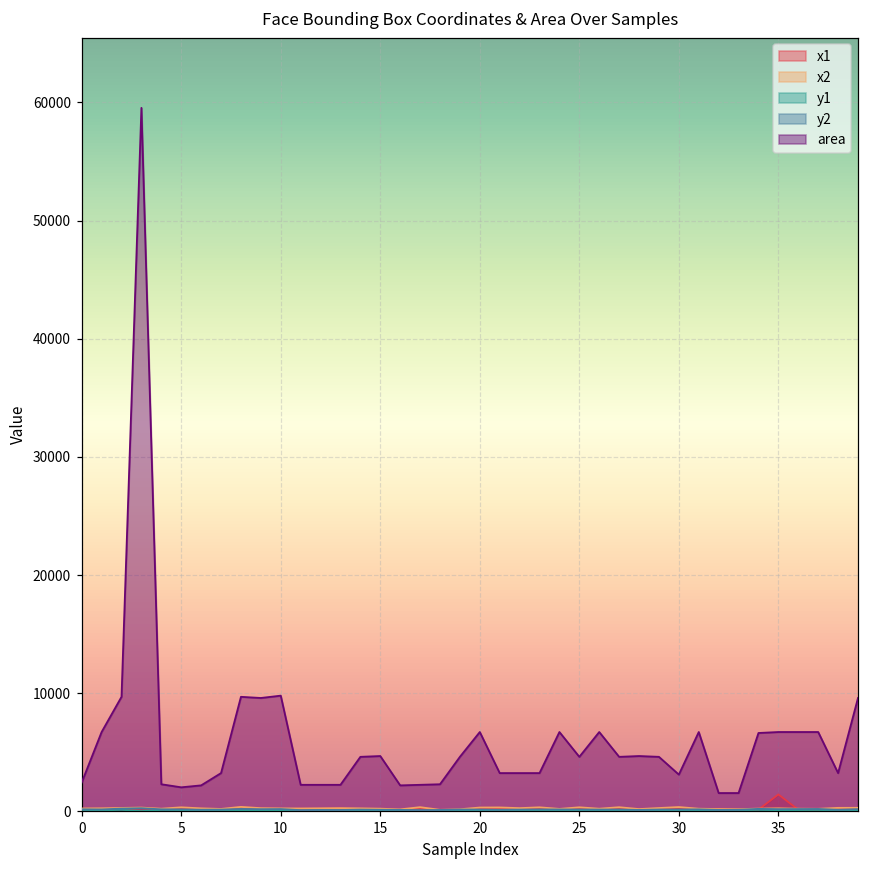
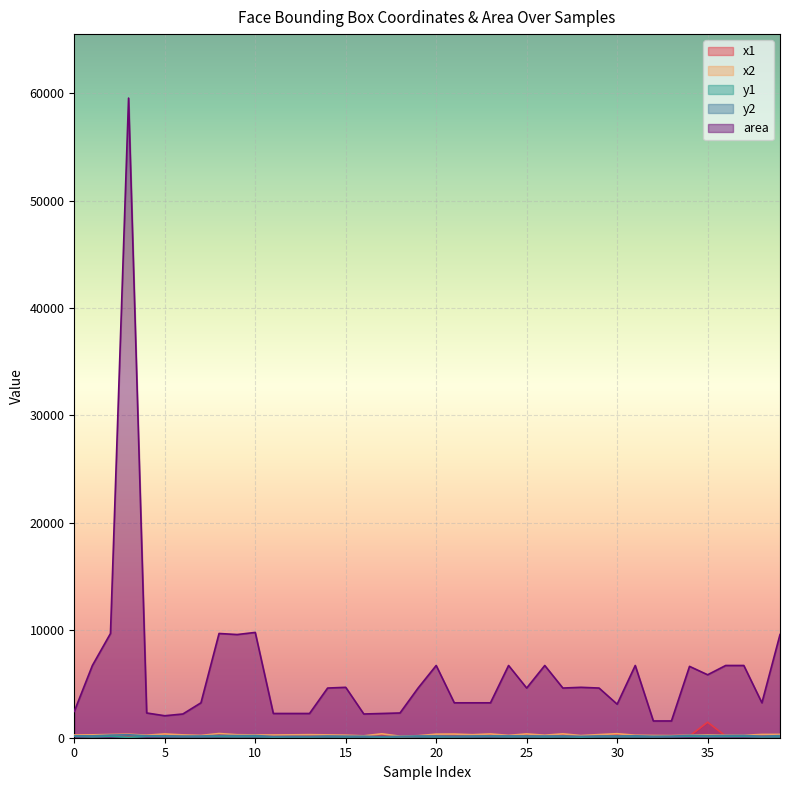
  {
    "x1": {
      "35": 1400
    },
    "area": {
      "0": 2500,
      "5": 2000,
      "10": 9800,
      "15": 4700,
      "20": 6700,
      "25": 4600,
      "30": 3100,
-     "35": 6700
+     "35": 5900
    }
  }
